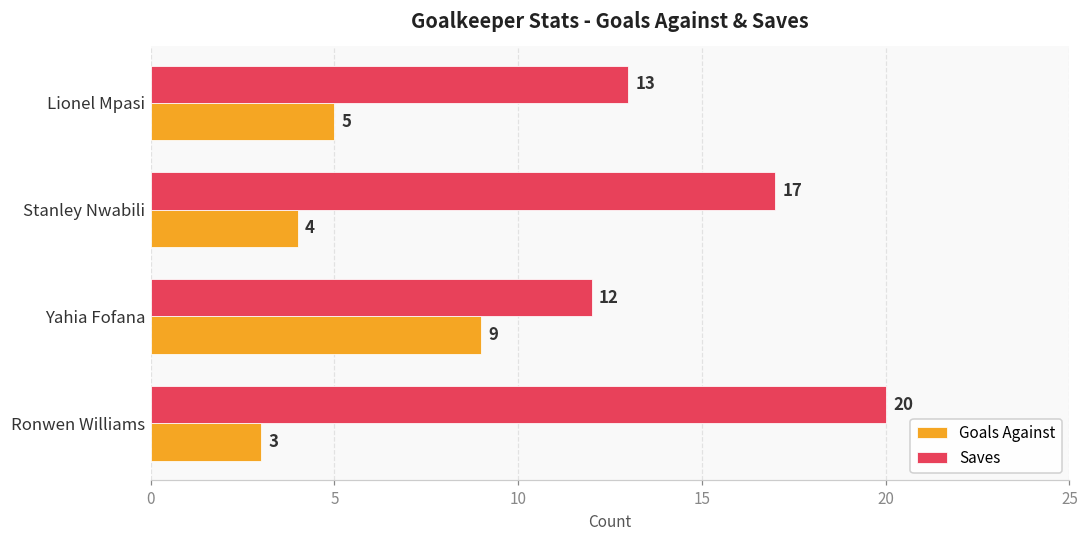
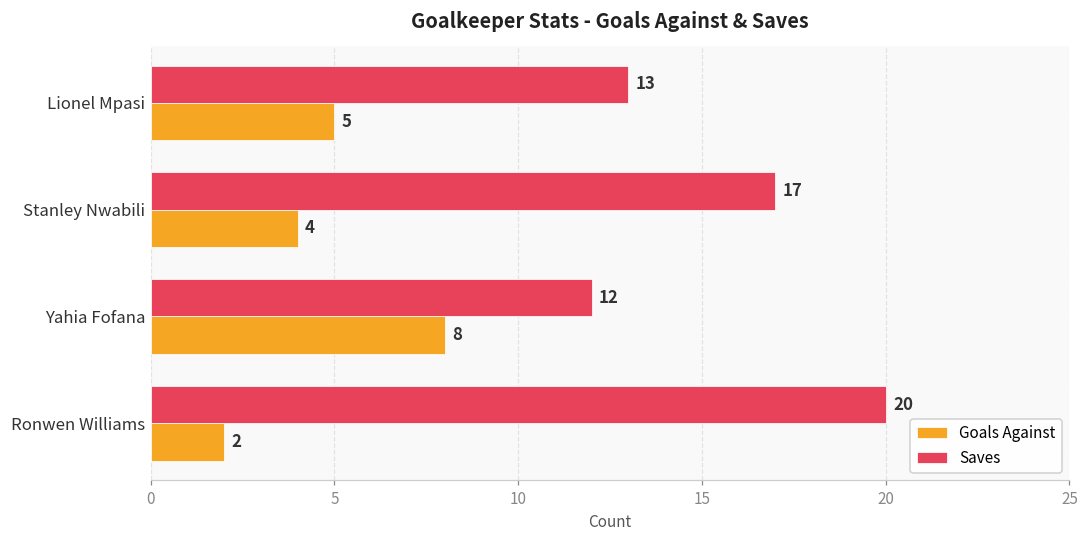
  {
    "Goals Against": {
      "Lionel Mpasi": 5,
      "Stanley Nwabili": 4,
-     "Yahia Fofana": 9,
-     "Ronwen Williams": 3
+     "Yahia Fofana": 8,
+     "Ronwen Williams": 2
    },
    "Saves": {
      "Lionel Mpasi": 13,
      "Stanley Nwabili": 17,
      "Yahia Fofana": 12,
      "Ronwen Williams": 20
    }
  }
